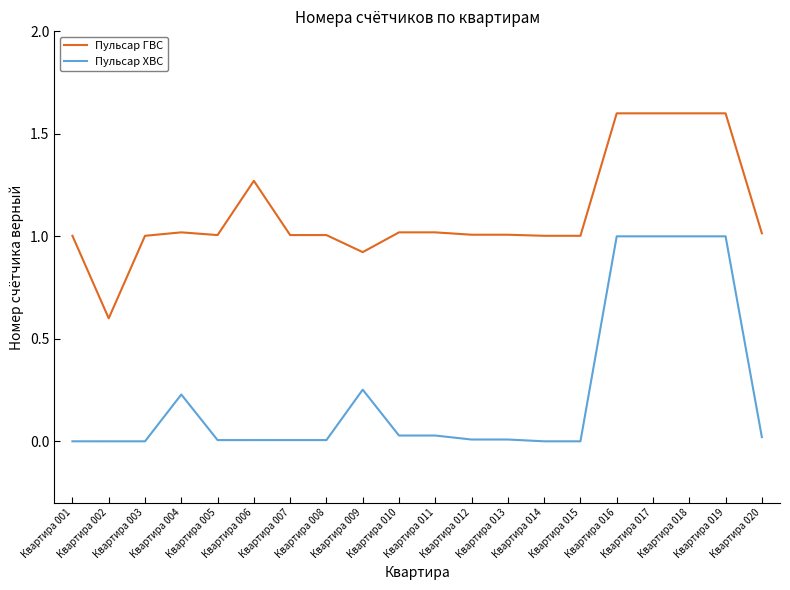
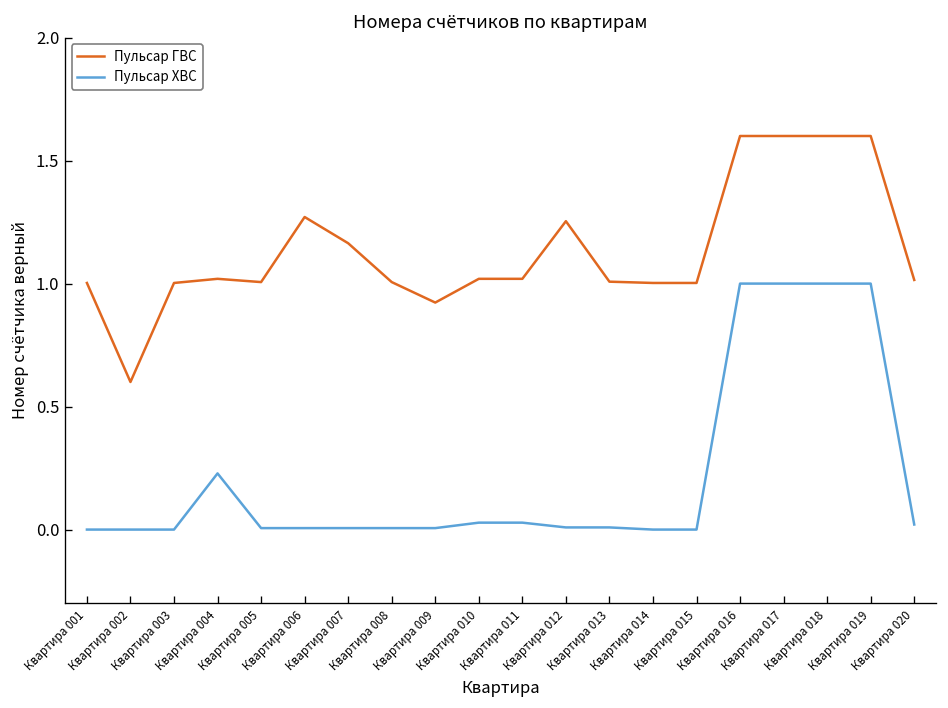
  {
    "Пульсар ГВС": {
      "Квартира 001": 1.00,
      "Квартира 002": 0.60,
      "Квартира 003": 1.00,
      "Квартира 004": 1.02,
      "Квартира 005": 1.01,
      "Квартира 006": 1.27,
-     "Квартира 007": 1.01,
+     "Квартира 007": 1.16,
      "Квартира 008": 1.01,
      "Квартира 009": 0.92,
      "Квартира 010": 1.02,
      "Квартира 011": 1.02,
-     "Квартира 012": 1.01,
+     "Квартира 012": 1.25,
      "Квартира 013": 1.01,
      "Квартира 014": 1.00,
      "Квартира 015": 1.00,
      "Квартира 016": 1.60,
      "Квартира 017": 1.60,
      "Квартира 018": 1.60,
      "Квартира 019": 1.60,
      "Квартира 020": 1.01
    },
    "Пульсар ХВС": {
      "Квартира 001": 0.00,
      "Квартира 002": 0.00,
      "Квартира 003": 0.00,
      "Квартира 004": 0.23,
      "Квартира 005": 0.01,
      "Квартира 006": 0.01,
      "Квартира 007": 0.01,
      "Квартира 008": 0.01,
-     "Квартира 009": 0.25,
+     "Квартира 009": 0.01,
      "Квартира 010": 0.03,
      "Квартира 011": 0.03,
      "Квартира 012": 0.01,
      "Квартира 013": 0.01,
      "Квартира 014": 0.00,
      "Квартира 015": 0.00,
      "Квартира 016": 1.00,
      "Квартира 017": 1.00,
      "Квартира 018": 1.00,
      "Квартира 019": 1.00,
      "Квартира 020": 0.02
    }
  }
